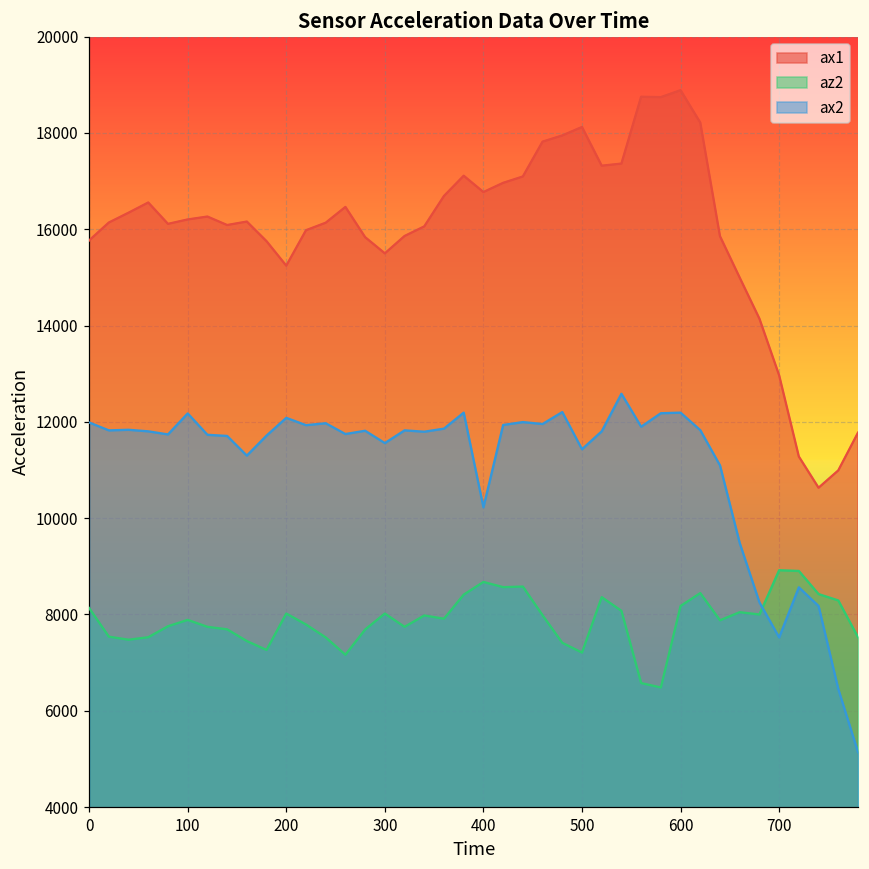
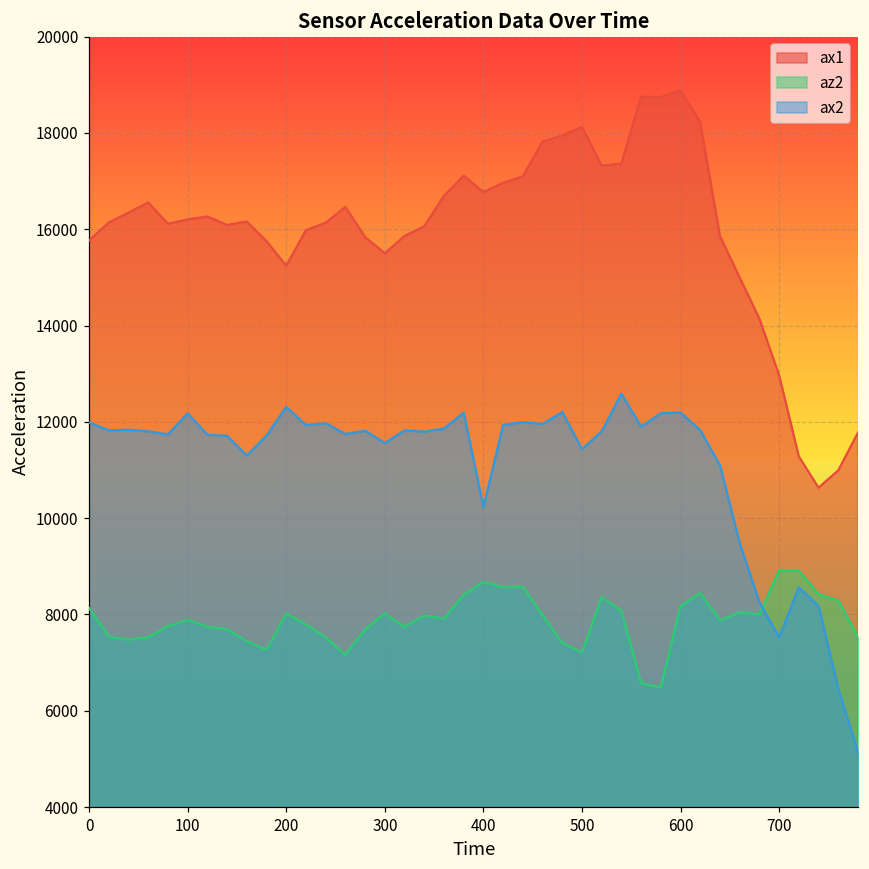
  {
    "ax1": {
      "0": 15800,
      "100": 16200,
      "200": 15200,
      "300": 15500,
      "400": 16800,
      "500": 18100,
      "600": 18900,
      "700": 13000
    },
    "az2": {
      "0": 8100,
      "100": 7900,
      "200": 8000,
      "300": 8000,
      "400": 8700,
      "500": 7200,
      "600": 8200,
      "700": 8900
    },
    "ax2": {
      "0": 12000,
      "100": 12200,
-     "200": 12100,
+     "200": 12300,
      "300": 11600,
      "400": 10200,
      "500": 11400,
      "600": 12200,
      "700": 7500
    }
  }
